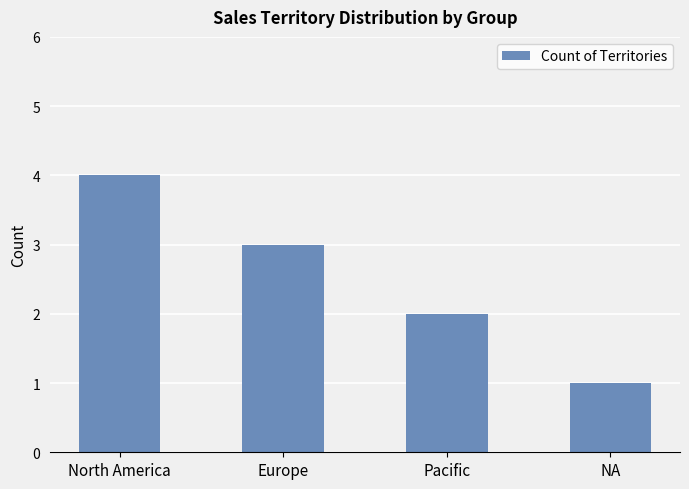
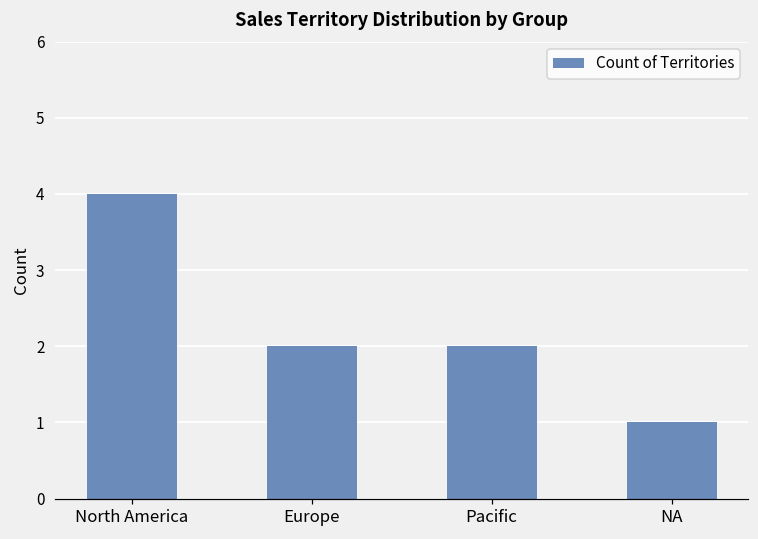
  {
    "North America": 4,
-   "Europe": 3,
+   "Europe": 2,
    "Pacific": 2,
    "NA": 1
  }
